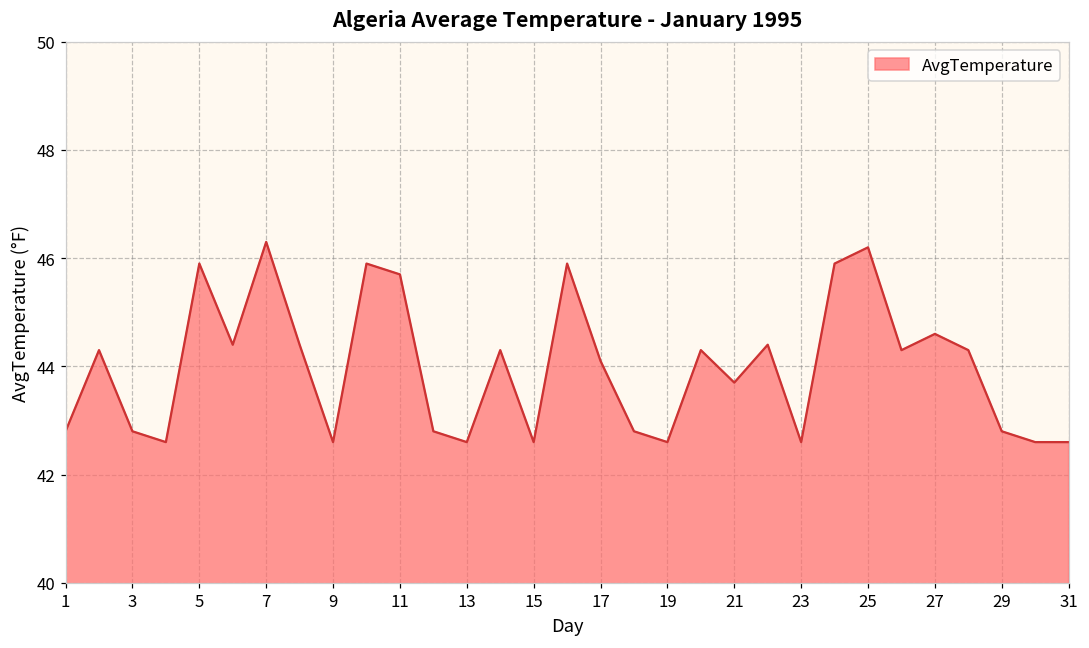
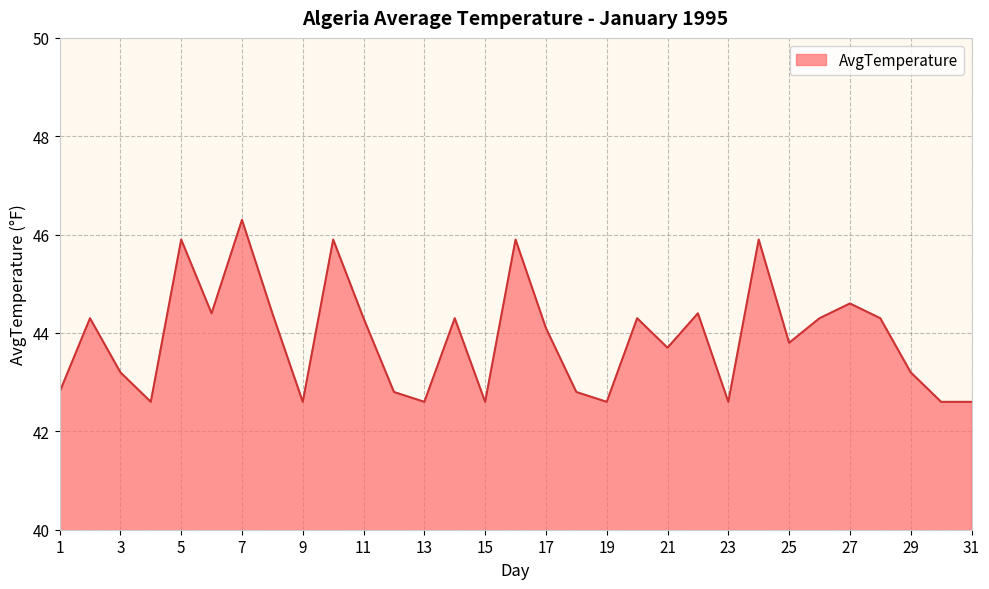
  {
    "1": 42.8,
-   "3": 42.8,
+   "3": 43.2,
    "5": 45.9,
    "7": 46.3,
    "9": 42.6,
-   "11": 45.7,
+   "11": 44.3,
    "13": 42.6,
    "15": 42.6,
    "17": 44.1,
    "19": 42.6,
    "21": 43.7,
    "23": 42.6,
-   "25": 46.2,
+   "25": 43.8,
    "27": 44.6,
-   "29": 42.8,
+   "29": 43.2,
    "31": 42.6
  }
